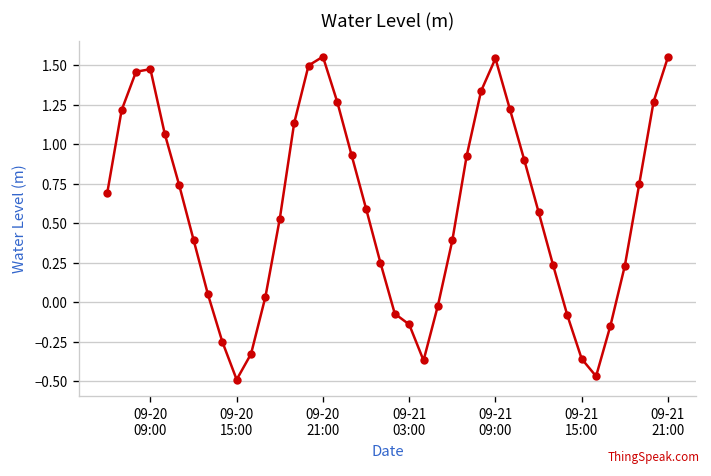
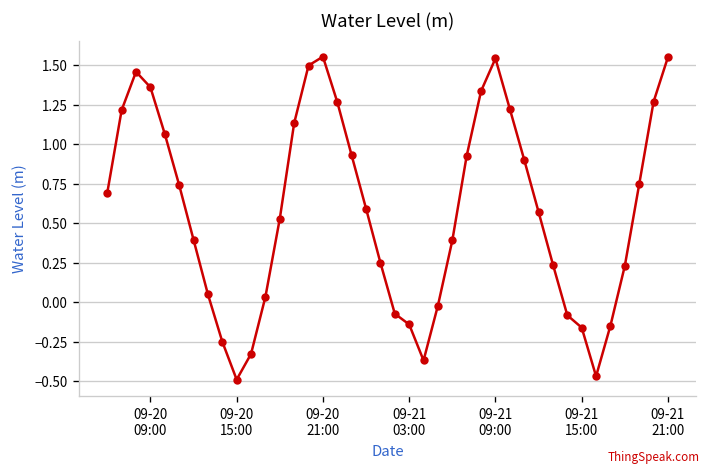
  {
-   "09-20 09:00": 1.48,
+   "09-20 09:00": 1.36,
    "09-20 15:00": -0.49,
    "09-20 21:00": 1.55,
    "09-21 03:00": -0.14,
    "09-21 09:00": 1.54,
-   "09-21 15:00": -0.36,
+   "09-21 15:00": -0.16,
    "09-21 21:00": 1.55
  }
